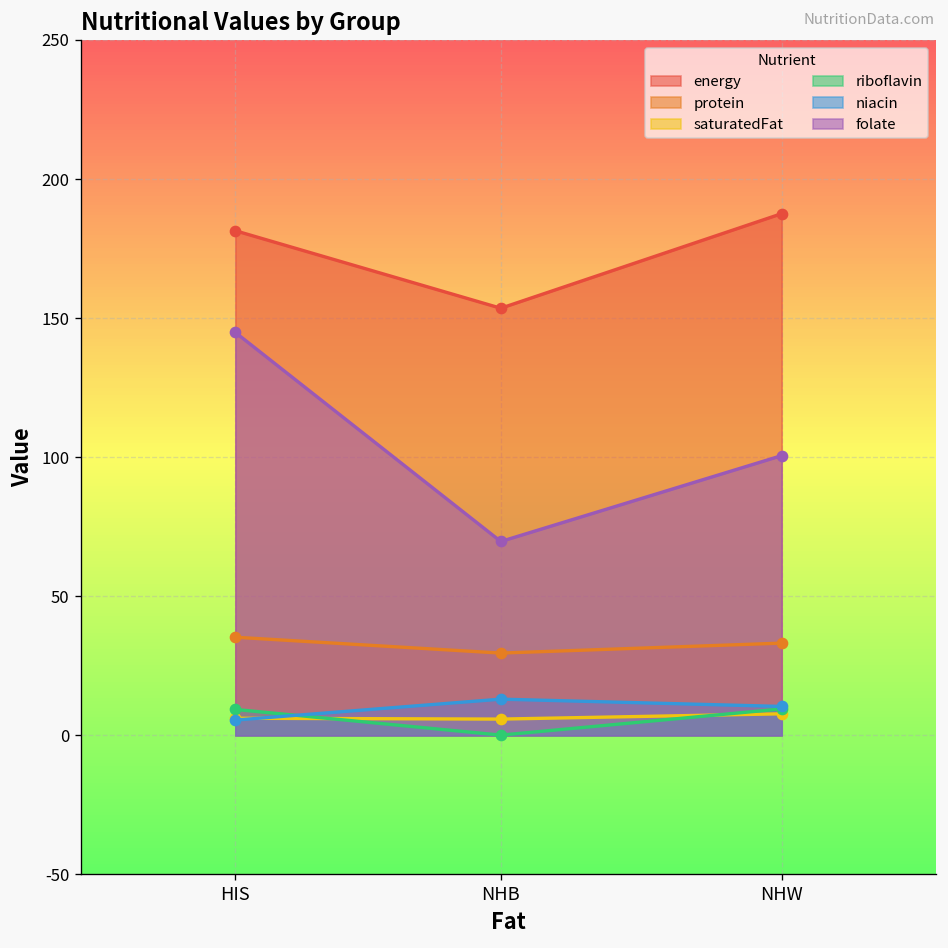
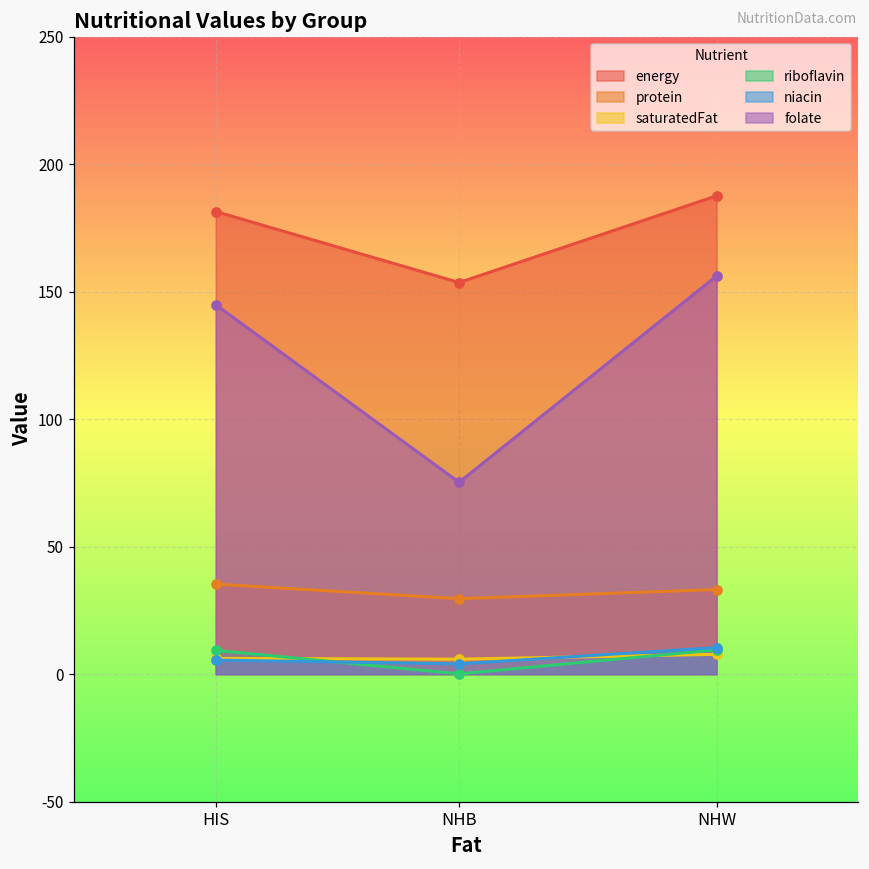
  {
    "riboflavin": {
      "HIS": 9,
      "NHB": 0
    },
    "niacin": {
-     "NHB": 13
+     "NHB": 4
    },
    "folate": {
      "HIS": 145,
-     "NHB": 70,
-     "NHW": 101
+     "NHB": 75,
+     "NHW": 156
    }
  }
